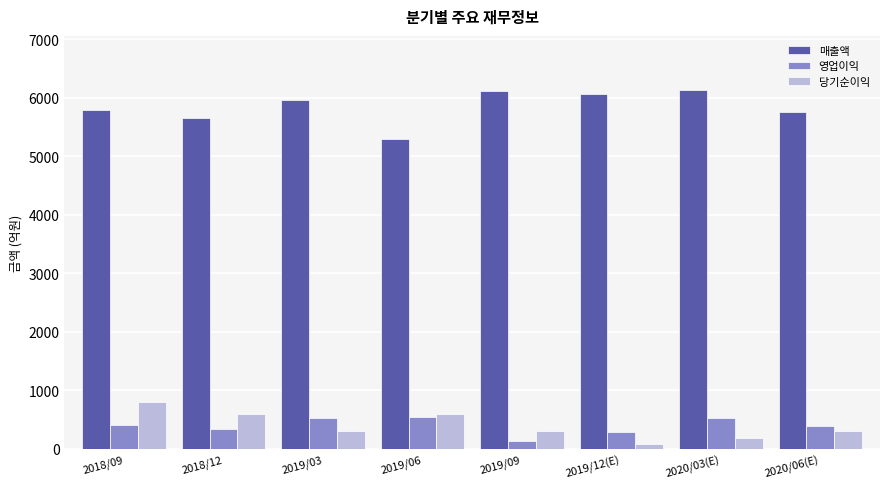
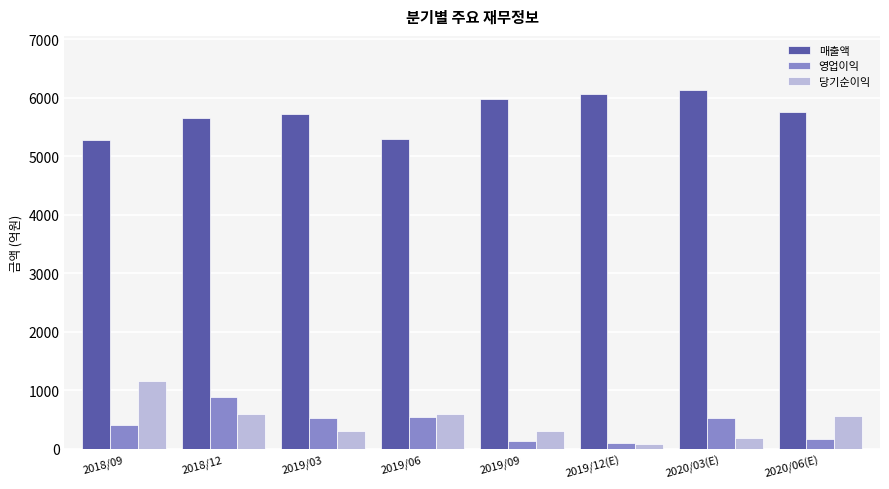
  {
    "매출액": {
-     "2018/09": 5800,
+     "2018/09": 5300,
      "2018/12": 5600,
-     "2019/03": 6000,
+     "2019/03": 5700,
      "2019/06": 5300,
-     "2019/09": 6100,
+     "2019/09": 6000,
      "2019/12(E)": 6100,
      "2020/03(E)": 6100,
      "2020/06(E)": 5800
    },
    "영업이익": {
      "2018/09": 400,
-     "2018/12": 300,
+     "2018/12": 900,
      "2019/03": 500,
      "2019/06": 500,
      "2019/09": 100,
-     "2019/12(E)": 300,
+     "2019/12(E)": 100,
      "2020/03(E)": 500,
-     "2020/06(E)": 400
+     "2020/06(E)": 200
    },
    "당기순이익": {
-     "2018/09": 800,
+     "2018/09": 1200,
      "2018/12": 600,
      "2019/03": 300,
      "2019/06": 600,
      "2019/09": 300,
      "2019/12(E)": 100,
      "2020/03(E)": 200,
-     "2020/06(E)": 300
+     "2020/06(E)": 600
    }
  }
